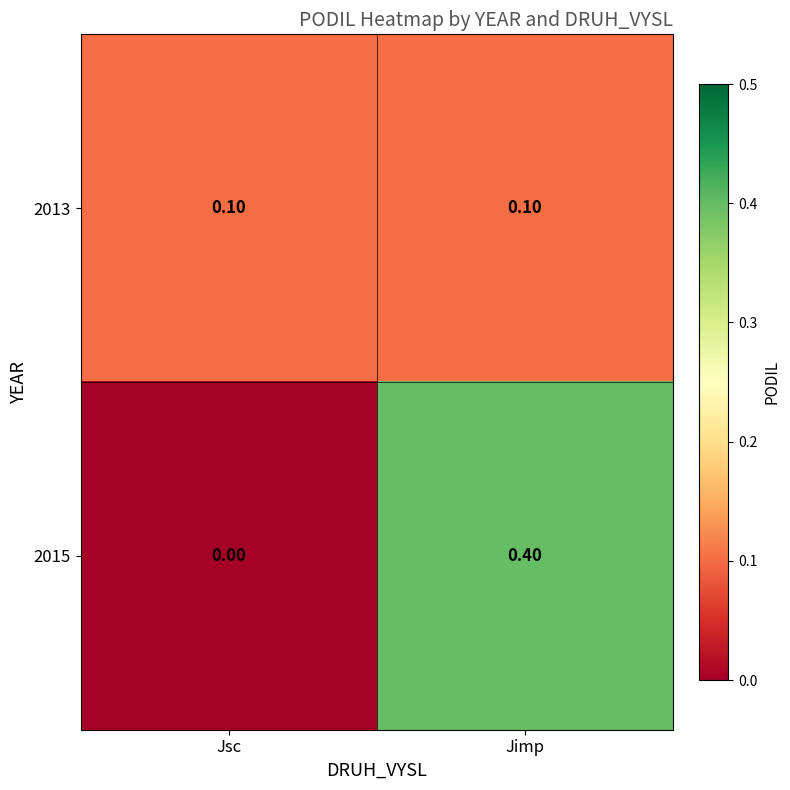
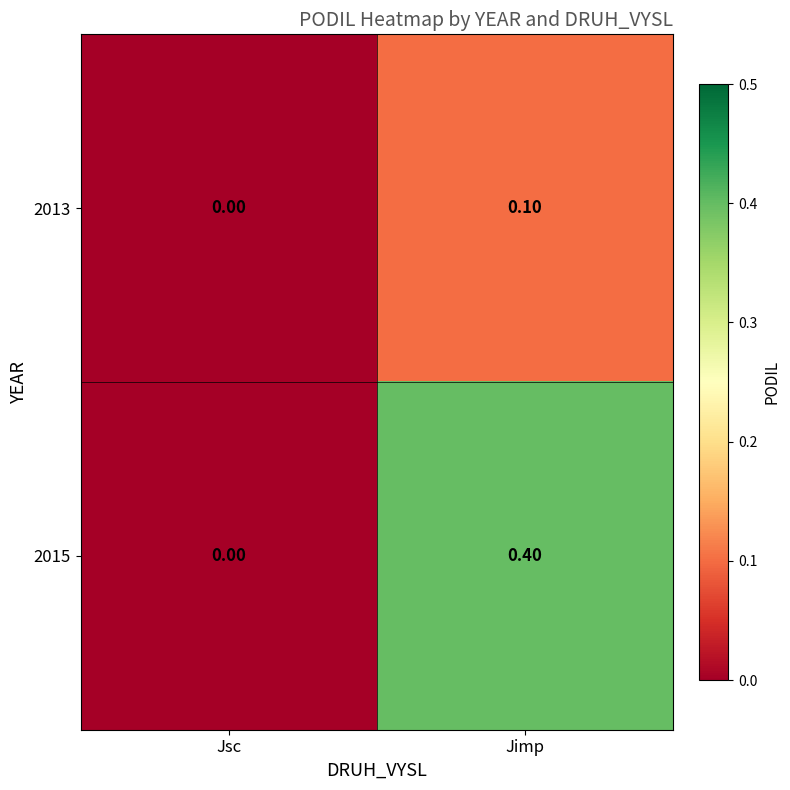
  {
    "2013": {
-     "Jsc": 0.10,
+     "Jsc": 0.00,
      "Jimp": 0.10
    },
    "2015": {
      "Jsc": 0.00,
      "Jimp": 0.40
    }
  }
